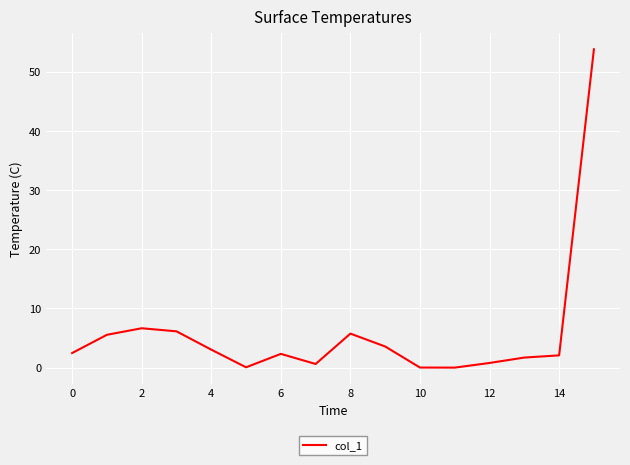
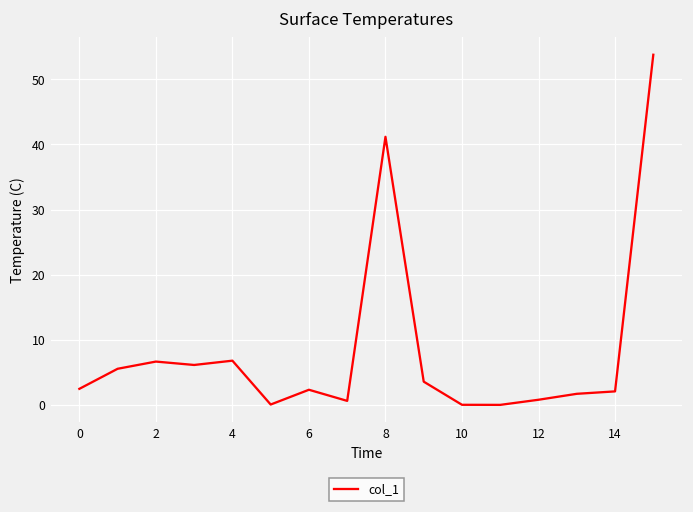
  {
    "0": 2,
    "2": 7,
-   "4": 3,
+   "4": 7,
    "6": 2,
-   "8": 6,
+   "8": 41,
    "10": 0,
    "12": 1,
    "14": 2
  }
